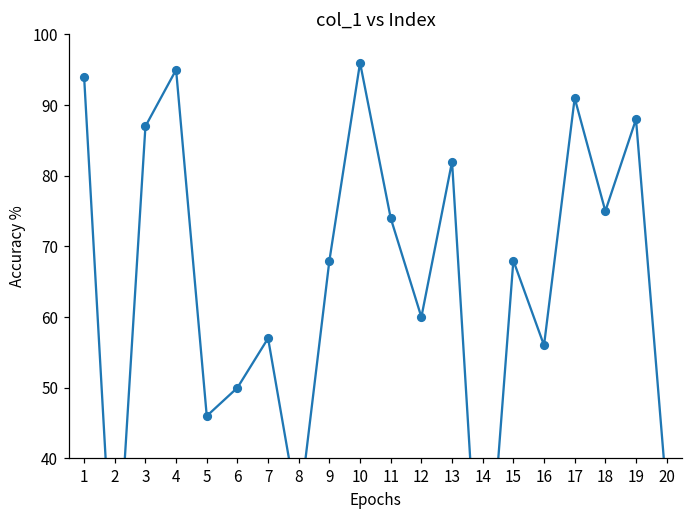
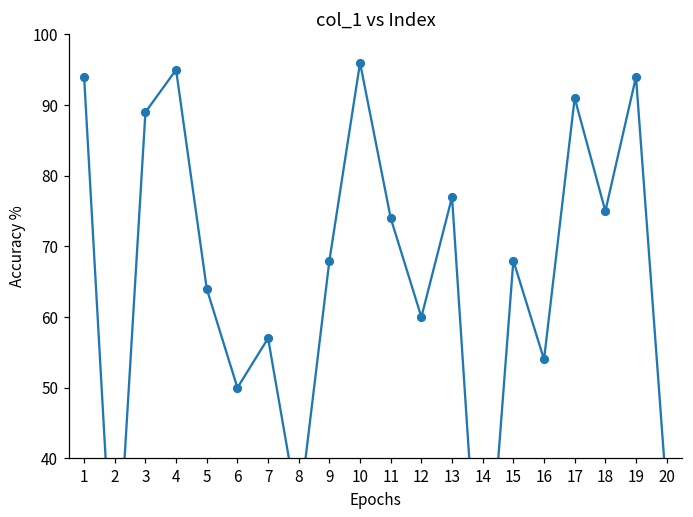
  {
    "1": 94,
-   "3": 87,
+   "3": 89,
    "4": 95,
-   "5": 46,
+   "5": 64,
    "6": 50,
    "7": 57,
    "9": 68,
    "10": 96,
    "11": 74,
    "12": 60,
-   "13": 82,
+   "13": 77,
    "15": 68,
-   "16": 56,
+   "16": 54,
    "17": 91,
    "18": 75,
-   "19": 88
+   "19": 94
  }
